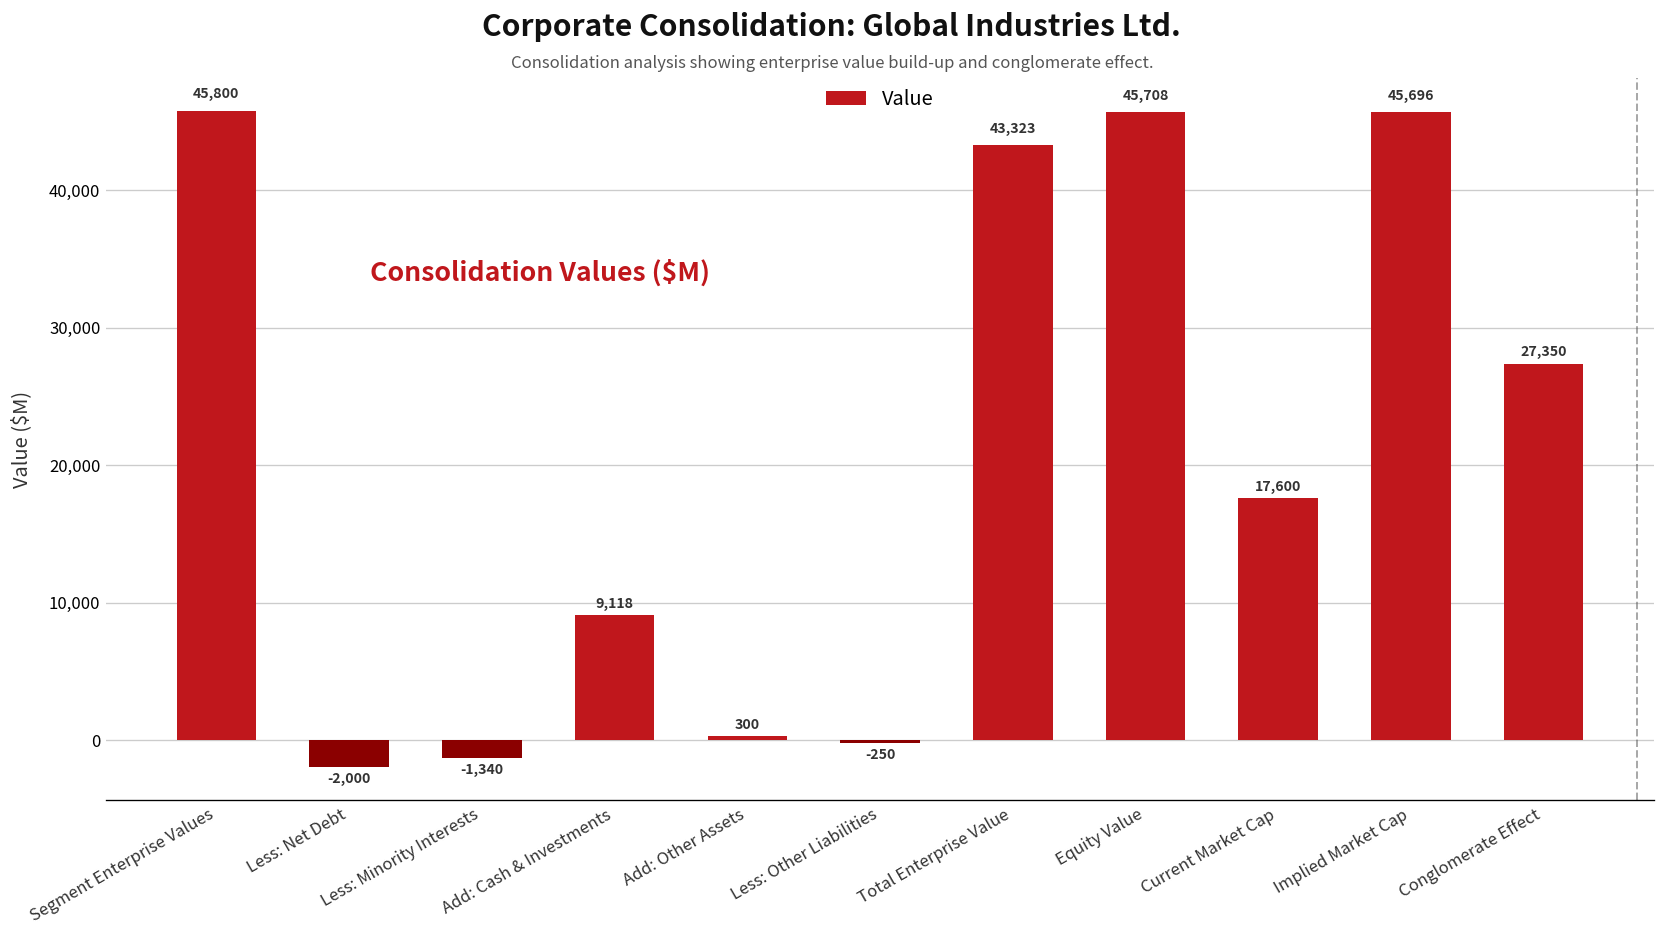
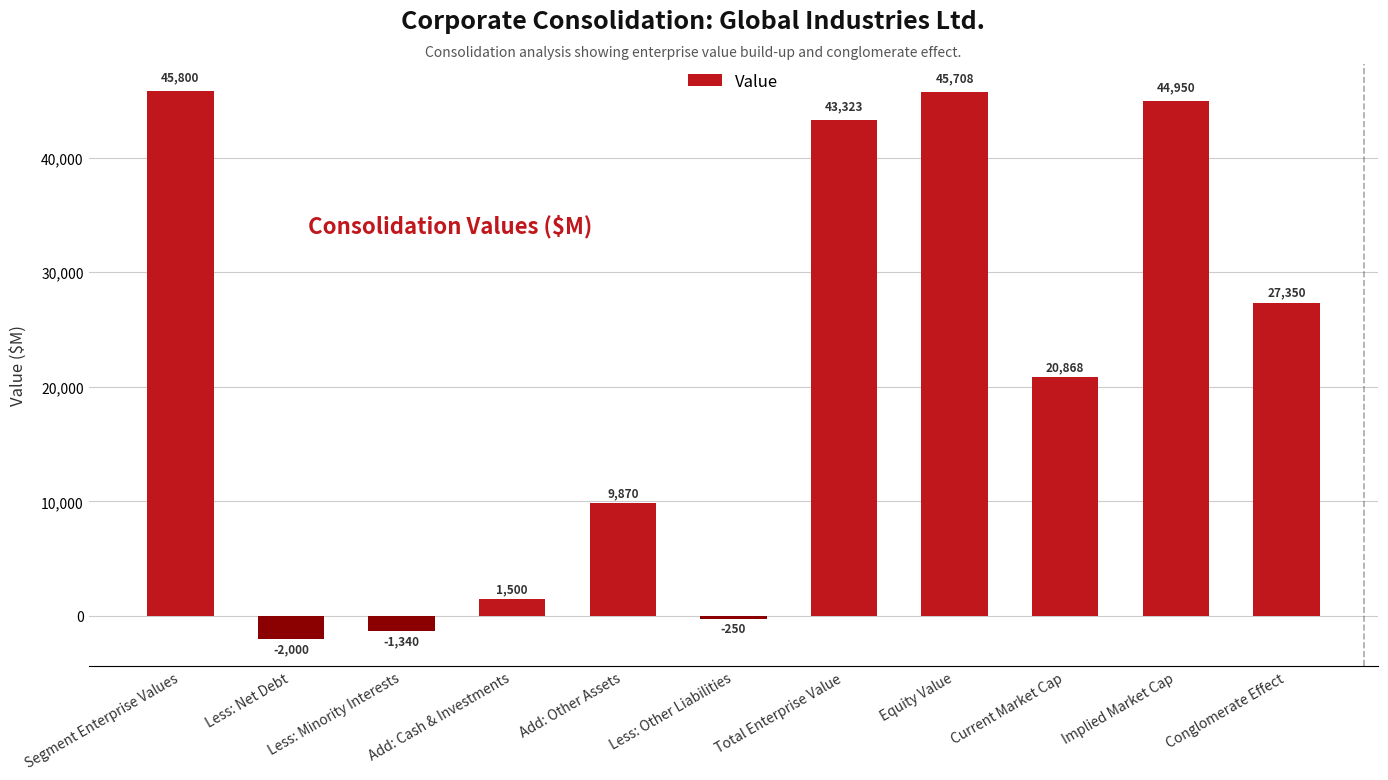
  {
    "Segment Enterprise Values": "45,800",
    "Less: Net Debt": "-2,000",
    "Less: Minority Interests": "-1,340",
-   "Add: Cash & Investments": "9,118",
-   "Add: Other Assets": "300",
+   "Add: Cash & Investments": "1,500",
+   "Add: Other Assets": "9,870",
    "Less: Other Liabilities": "-250",
    "Total Enterprise Value": "43,323",
    "Equity Value": "45,708",
-   "Current Market Cap": "17,600",
-   "Implied Market Cap": "45,696",
+   "Current Market Cap": "20,868",
+   "Implied Market Cap": "44,950",
    "Conglomerate Effect": "27,350"
  }
